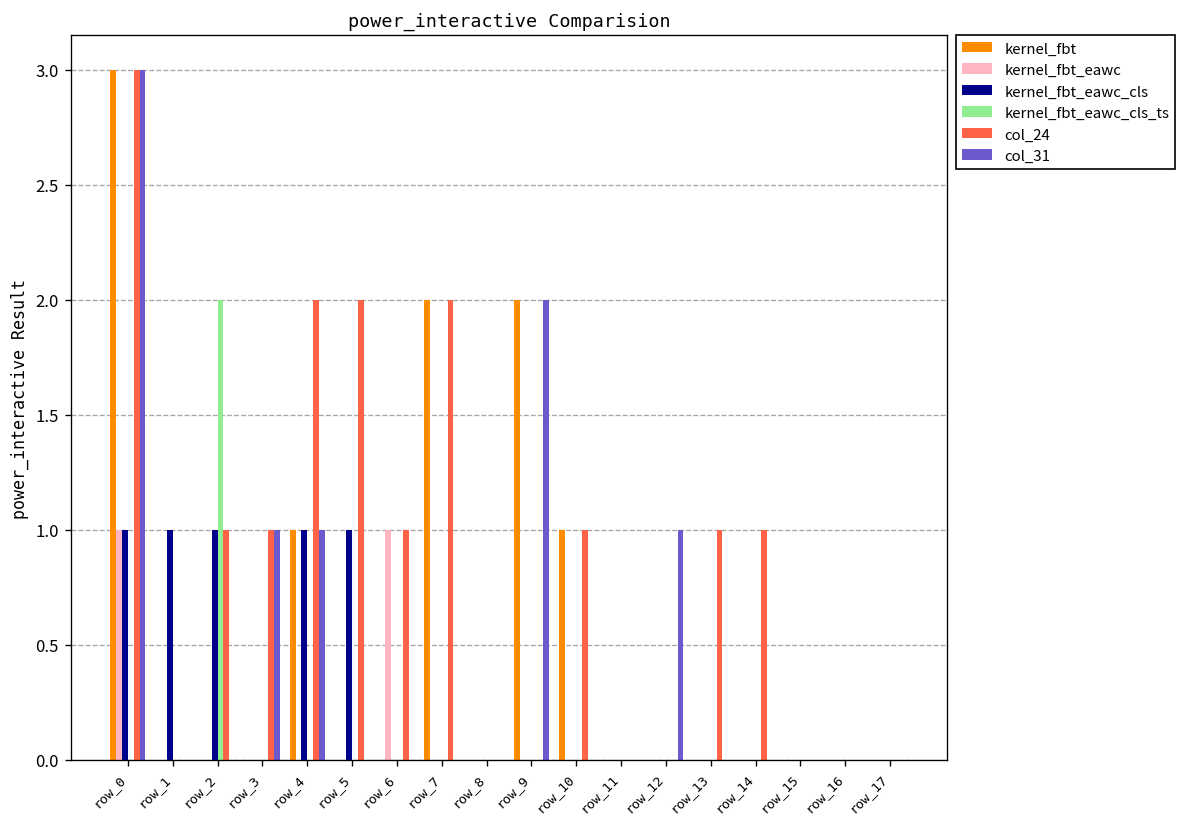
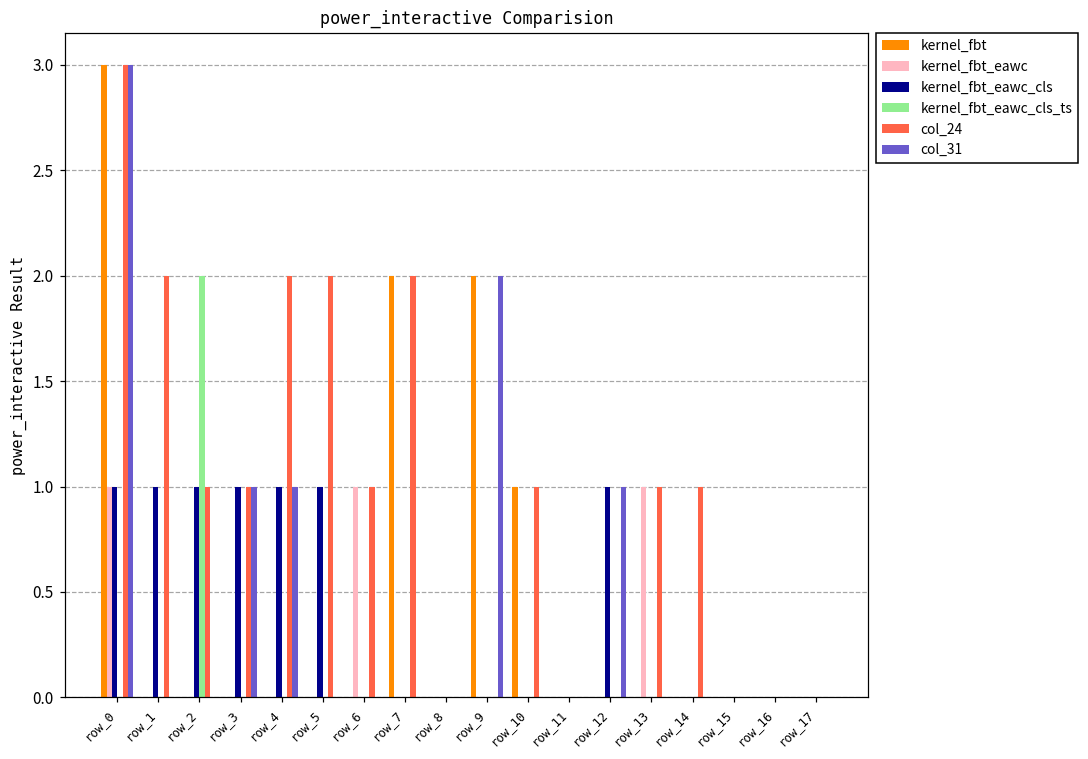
  {
    "kernel_fbt": {
      "row_0": 3,
      "row_1": 0,
      "row_2": 0,
      "row_3": 0,
-     "row_4": 1,
+     "row_4": 0,
      "row_5": 0,
      "row_6": 0,
      "row_7": 2,
      "row_8": 0,
      "row_9": 2,
      "row_10": 1,
      "row_11": 0,
      "row_12": 0,
      "row_13": 0,
      "row_14": 0,
      "row_15": 0,
      "row_16": 0,
      "row_17": 0
    },
    "kernel_fbt_eawc": {
      "row_0": 1,
      "row_1": 0,
      "row_2": 0,
      "row_3": 0,
      "row_4": 0,
      "row_5": 0,
      "row_6": 1,
      "row_7": 0,
      "row_8": 0,
      "row_9": 0,
      "row_10": 0,
      "row_11": 0,
      "row_12": 0,
-     "row_13": 0,
+     "row_13": 1,
      "row_14": 0,
      "row_15": 0,
      "row_16": 0,
      "row_17": 0
    },
    "kernel_fbt_eawc_cls": {
      "row_0": 1,
      "row_1": 1,
      "row_2": 1,
-     "row_3": 0,
+     "row_3": 1,
      "row_4": 1,
      "row_5": 1,
      "row_6": 0,
      "row_7": 0,
      "row_8": 0,
      "row_9": 0,
      "row_10": 0,
      "row_11": 0,
-     "row_12": 0,
+     "row_12": 1,
      "row_13": 0,
      "row_14": 0,
      "row_15": 0,
      "row_16": 0,
      "row_17": 0
    },
    "kernel_fbt_eawc_cls_ts": {
      "row_0": 0,
      "row_1": 0,
      "row_2": 2,
      "row_3": 0,
      "row_4": 0,
      "row_5": 0,
      "row_6": 0,
      "row_7": 0,
      "row_8": 0,
      "row_9": 0,
      "row_10": 0,
      "row_11": 0,
      "row_12": 0,
      "row_13": 0,
      "row_14": 0,
      "row_15": 0,
      "row_16": 0,
      "row_17": 0
    },
    "col_24": {
      "row_0": 3,
-     "row_1": 0,
+     "row_1": 2,
      "row_2": 1,
      "row_3": 1,
      "row_4": 2,
      "row_5": 2,
      "row_6": 1,
      "row_7": 2,
      "row_8": 0,
      "row_9": 0,
      "row_10": 1,
      "row_11": 0,
      "row_12": 0,
      "row_13": 1,
      "row_14": 1,
      "row_15": 0,
      "row_16": 0,
      "row_17": 0
    },
    "col_31": {
      "row_0": 3,
      "row_1": 0,
      "row_2": 0,
      "row_3": 1,
      "row_4": 1,
      "row_5": 0,
      "row_6": 0,
      "row_7": 0,
      "row_8": 0,
      "row_9": 2,
      "row_10": 0,
      "row_11": 0,
      "row_12": 1,
      "row_13": 0,
      "row_14": 0,
      "row_15": 0,
      "row_16": 0,
      "row_17": 0
    }
  }
